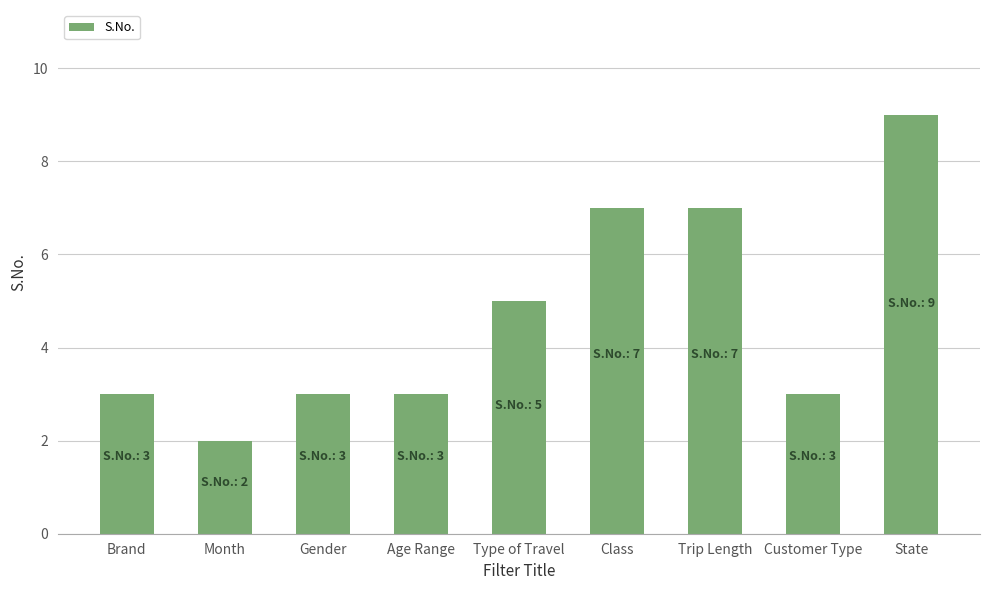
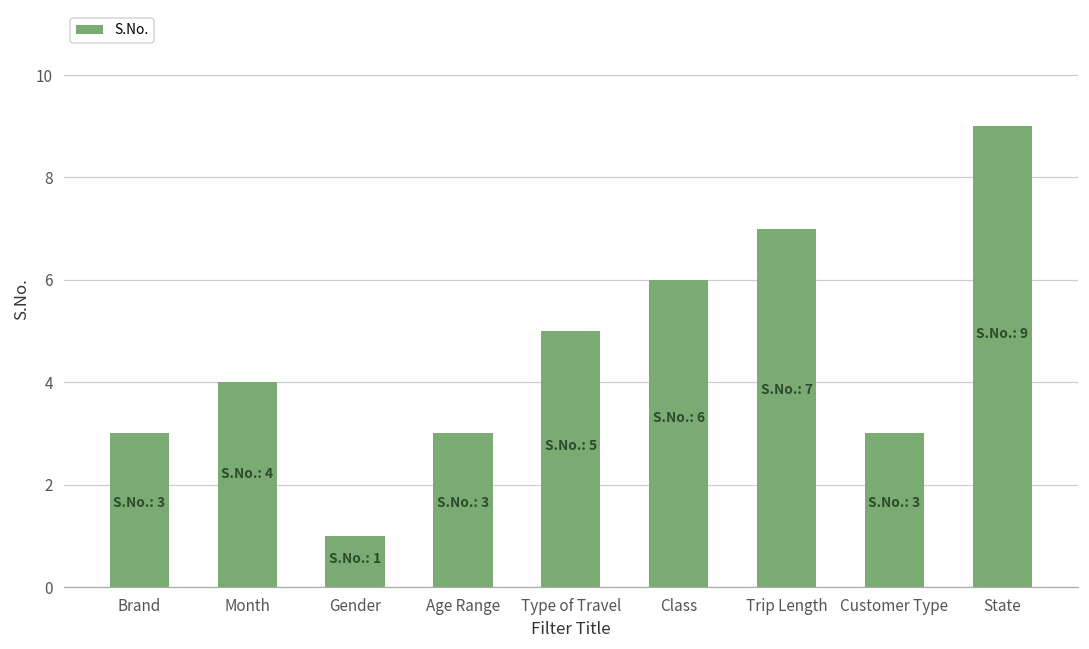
  {
    "Brand": 3,
-   "Month": 2,
-   "Gender": 3,
+   "Month": 4,
+   "Gender": 1,
    "Age Range": 3,
    "Type of Travel": 5,
-   "Class": 7,
+   "Class": 6,
    "Trip Length": 7,
    "Customer Type": 3,
    "State": 9
  }
